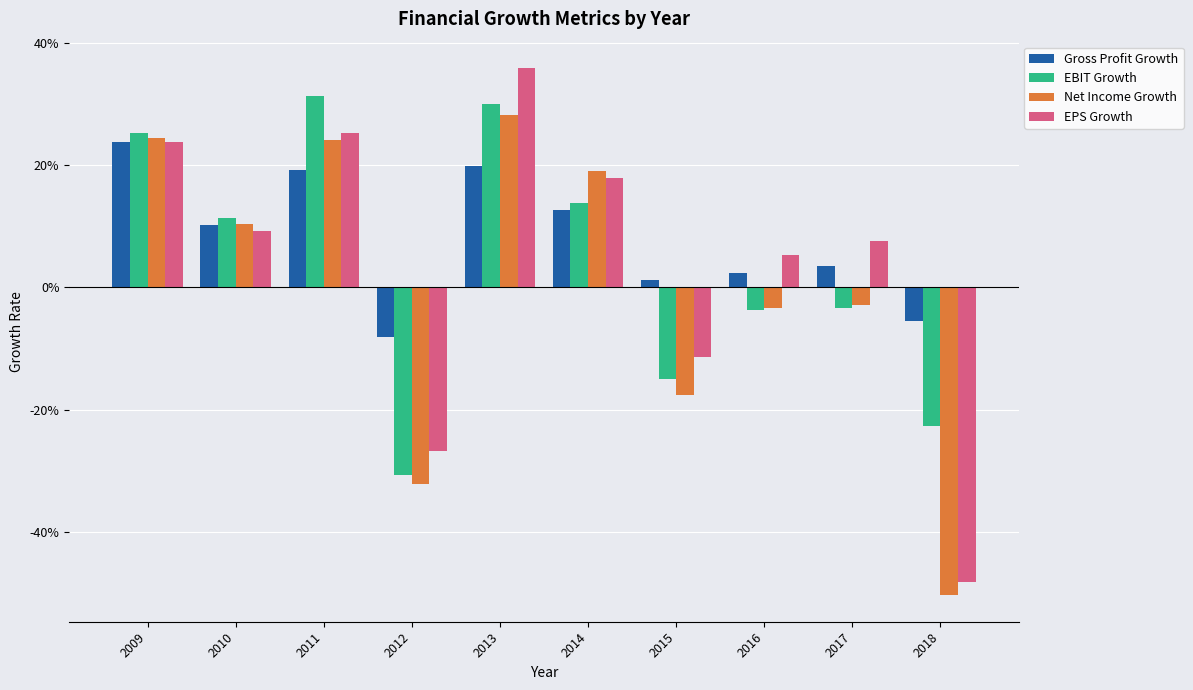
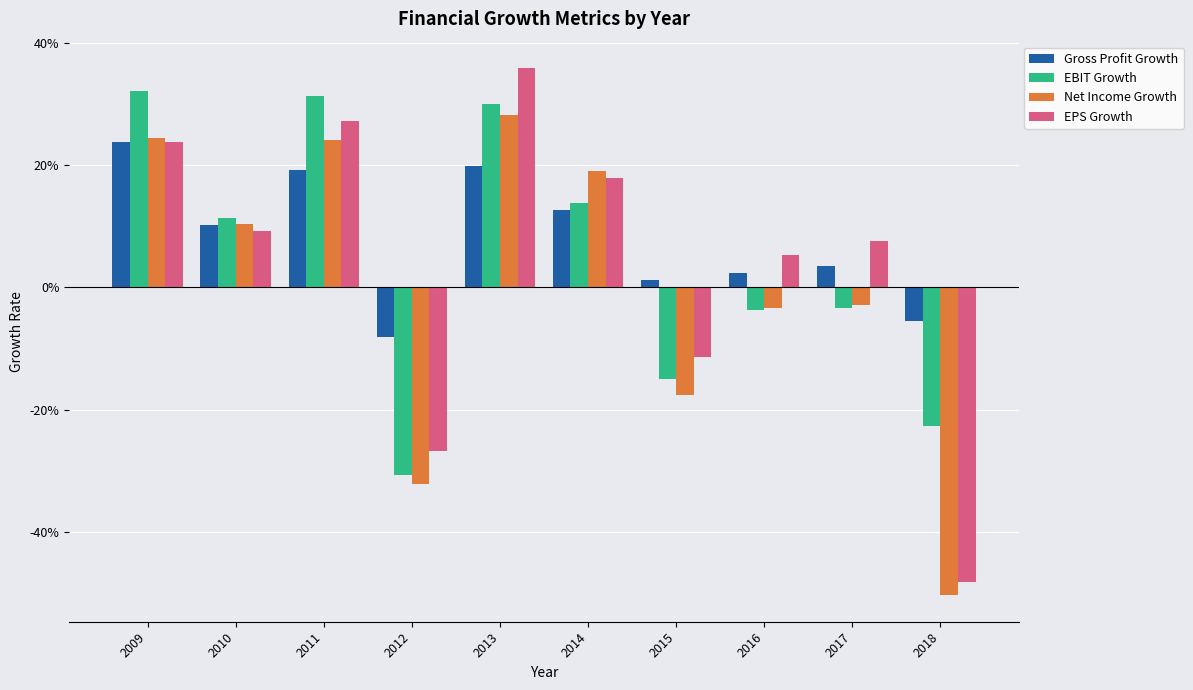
  {
    "Gross Profit Growth": {
      "2009": "24%",
      "2010": "10%",
      "2011": "19%",
      "2012": "-8%",
      "2013": "20%",
      "2014": "13%",
      "2015": "1%",
      "2016": "2%",
      "2017": "4%",
      "2018": "-6%"
    },
    "EBIT Growth": {
-     "2009": "25%",
+     "2009": "32%",
      "2010": "11%",
      "2011": "31%",
      "2012": "-31%",
      "2013": "30%",
      "2014": "14%",
      "2015": "-15%",
      "2016": "-4%",
      "2017": "-3%",
      "2018": "-23%"
    },
    "Net Income Growth": {
      "2009": "24%",
      "2010": "10%",
      "2011": "24%",
      "2012": "-32%",
      "2013": "28%",
      "2014": "19%",
      "2015": "-18%",
      "2016": "-3%",
      "2017": "-3%",
      "2018": "-50%"
    },
    "EPS Growth": {
      "2009": "24%",
      "2010": "9%",
-     "2011": "25%",
+     "2011": "27%",
      "2012": "-27%",
      "2013": "36%",
      "2014": "18%",
      "2015": "-11%",
      "2016": "5%",
      "2017": "8%",
      "2018": "-48%"
    }
  }
